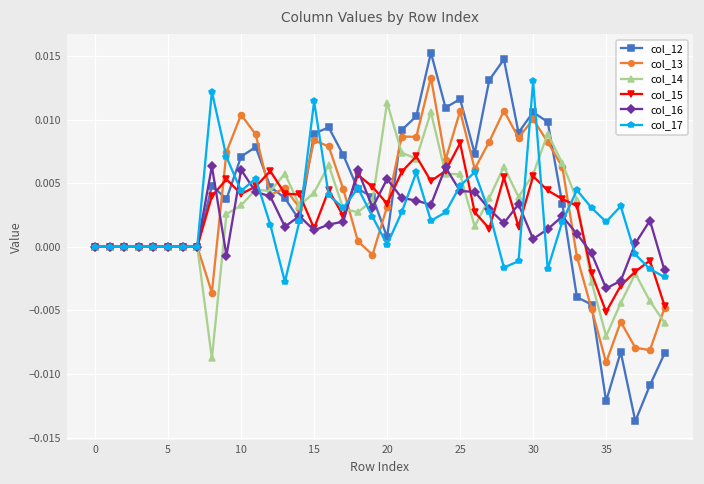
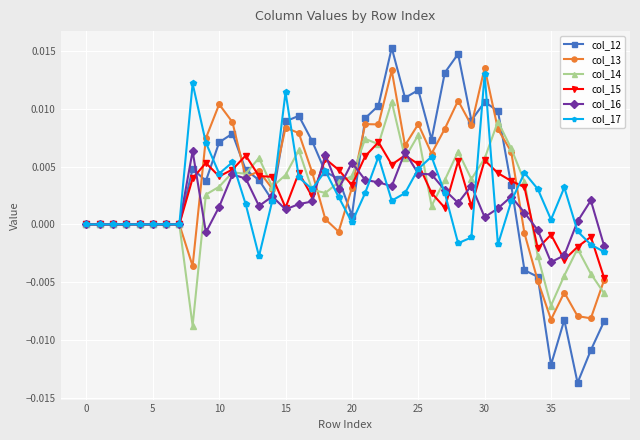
  {
    "col_12": {
      "10": 0.0071,
      "15": 0.0089,
      "20": 0.0008,
      "25": 0.0116,
      "30": 0.0106,
      "35": -0.0121
    },
    "col_13": {
      "10": 0.0104,
      "15": 0.0084,
      "20": 0.0032,
-     "25": 0.0107,
-     "30": 0.0100,
-     "35": -0.0091
+     "25": 0.0087,
+     "30": 0.0135,
+     "35": -0.0082
    },
    "col_14": {
      "10": 0.0033,
      "15": 0.0043,
-     "20": 0.0113,
-     "25": 0.0057,
+     "20": 0.0042,
+     "25": 0.0077,
      "35": -0.0070
    },
    "col_15": {
      "10": 0.0041,
      "20": 0.0034,
-     "25": 0.0081,
-     "35": -0.0051
+     "25": 0.0052,
+     "35": -0.0009
    },
    "col_16": {
-     "10": 0.0061,
+     "10": 0.0015,
      "20": 0.0053,
      "25": 0.0044,
      "30": 0.0006,
      "35": -0.0033
    },
    "col_17": {
      "10": 0.0044,
      "15": 0.0114,
      "20": 0.0002,
      "25": 0.0048,
      "30": 0.0130,
-     "35": 0.0020
+     "35": 0.0004
    }
  }
